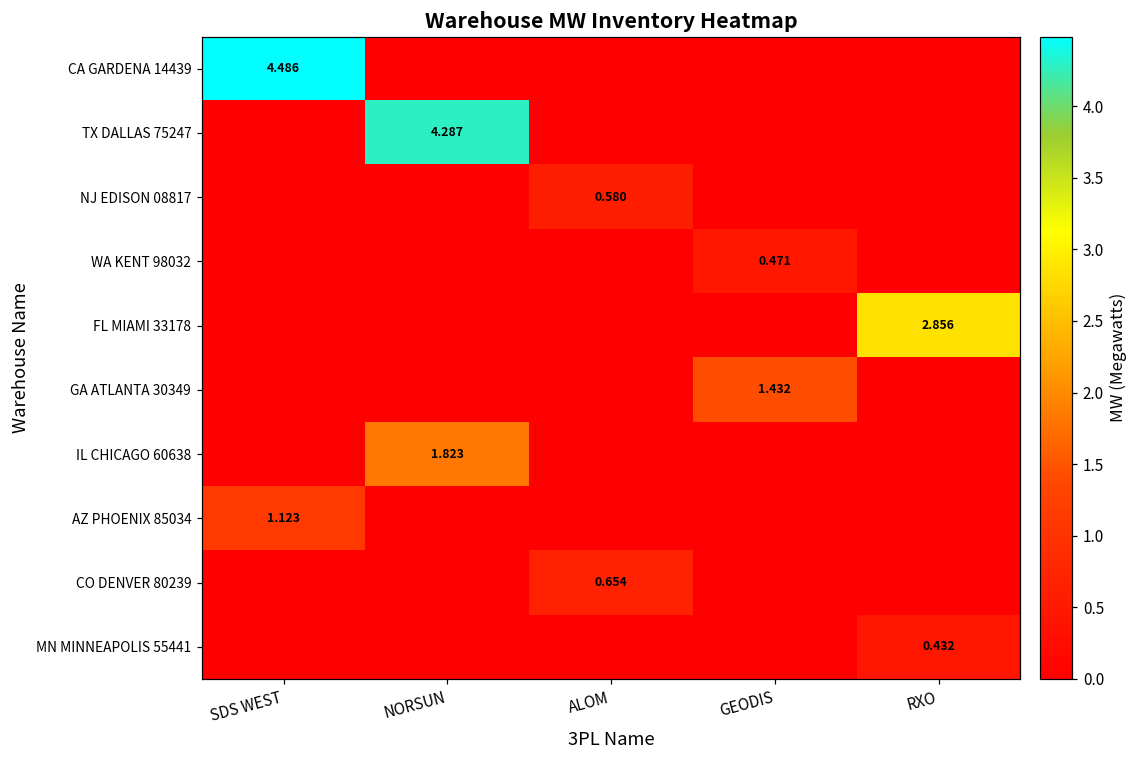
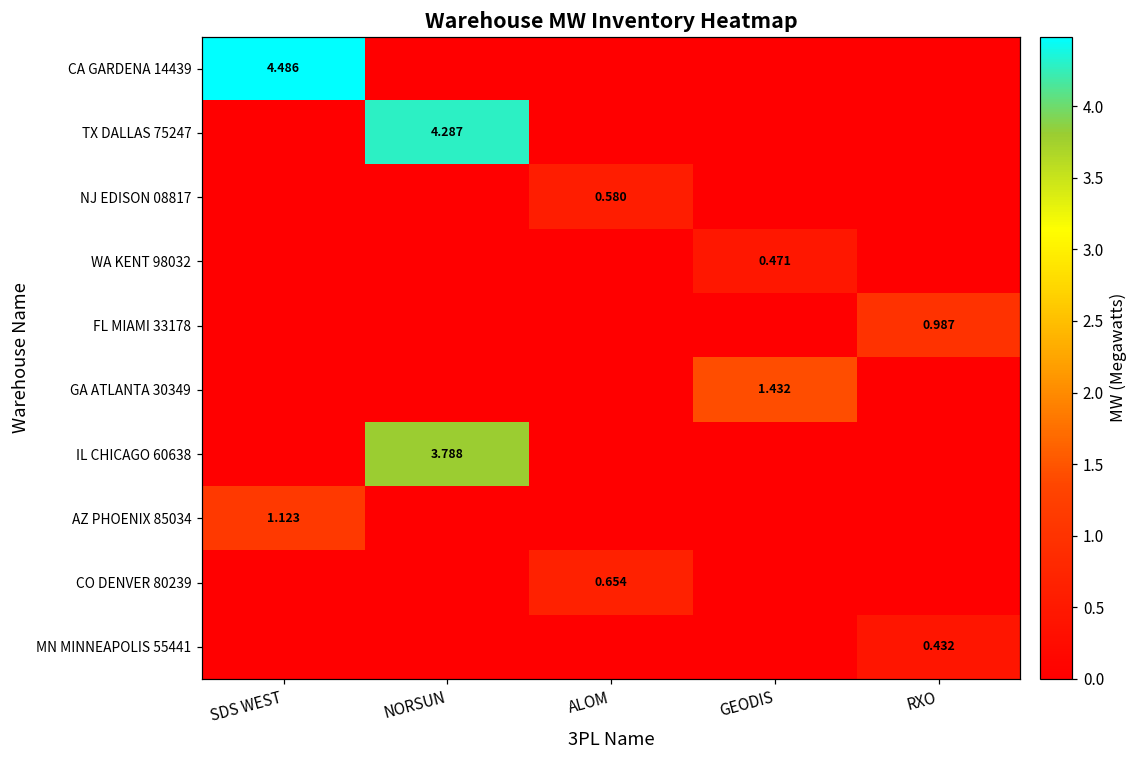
  {
    "CA GARDENA 14439": {
      "SDS WEST": 4.486
    },
    "TX DALLAS 75247": {
      "NORSUN": 4.287
    },
    "NJ EDISON 08817": {
      "ALOM": 0.580
    },
    "WA KENT 98032": {
      "GEODIS": 0.471
    },
    "FL MIAMI 33178": {
-     "RXO": 2.856
+     "RXO": 0.987
    },
    "GA ATLANTA 30349": {
      "GEODIS": 1.432
    },
    "IL CHICAGO 60638": {
-     "NORSUN": 1.823
+     "NORSUN": 3.788
    },
    "AZ PHOENIX 85034": {
      "SDS WEST": 1.123
    },
    "CO DENVER 80239": {
      "ALOM": 0.654
    },
    "MN MINNEAPOLIS 55441": {
      "RXO": 0.432
    }
  }
